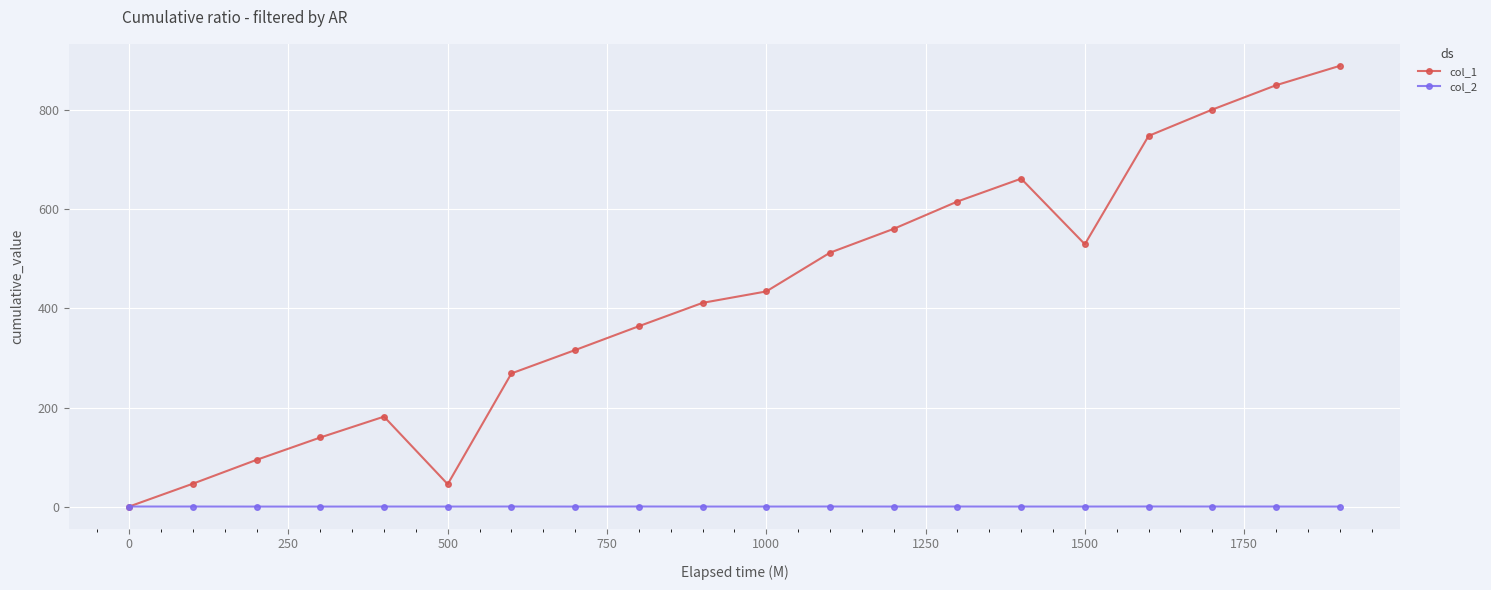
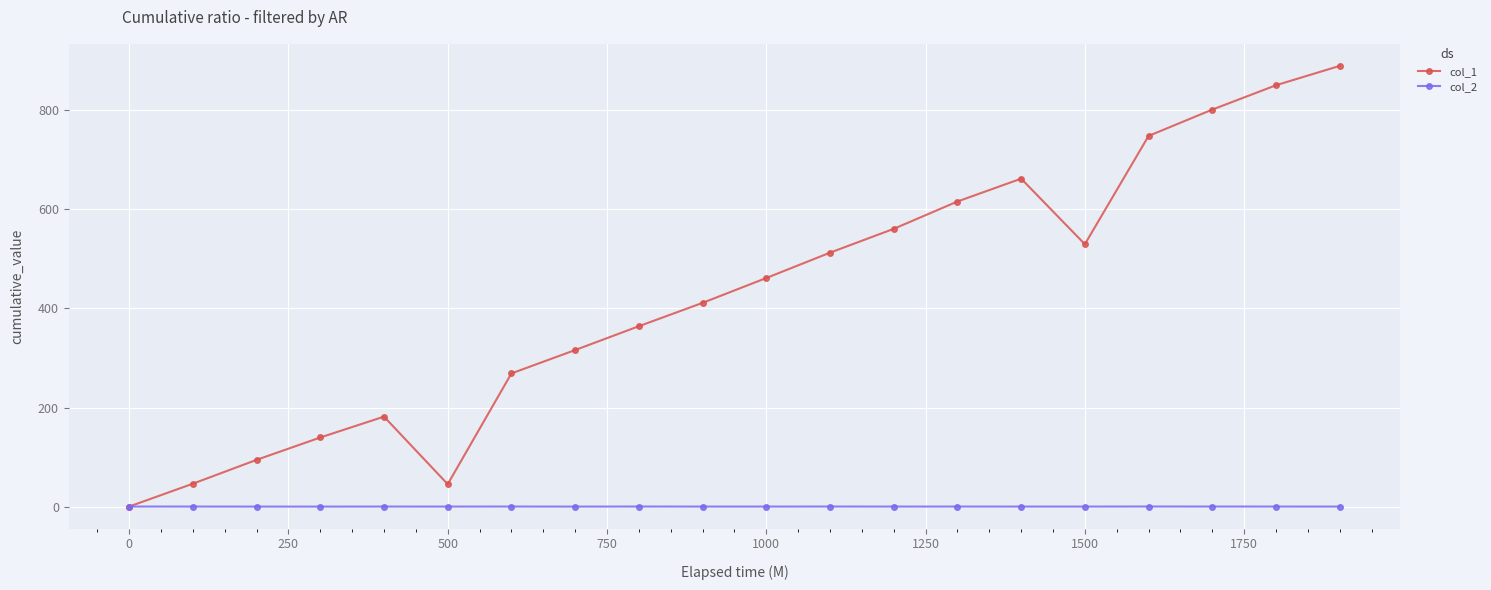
  {
    "col_1": {
      "500": 50,
-     "1000": 430,
+     "1000": 460,
      "1500": 530
    },
    "col_2": {
      "500": 0,
      "1000": 0,
      "1500": 0
    }
  }
